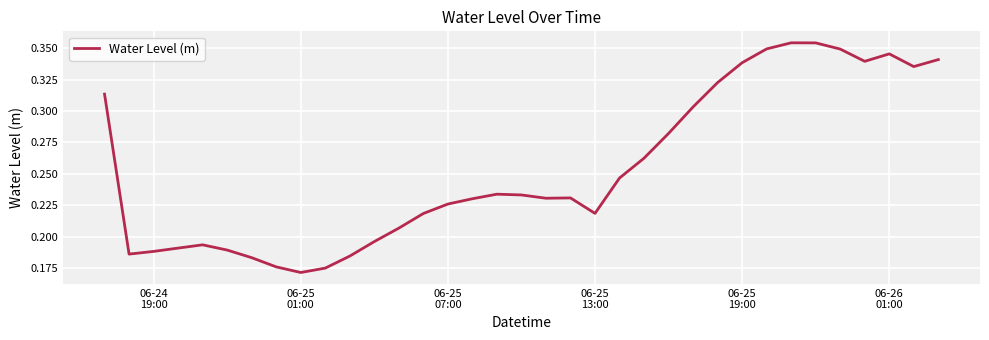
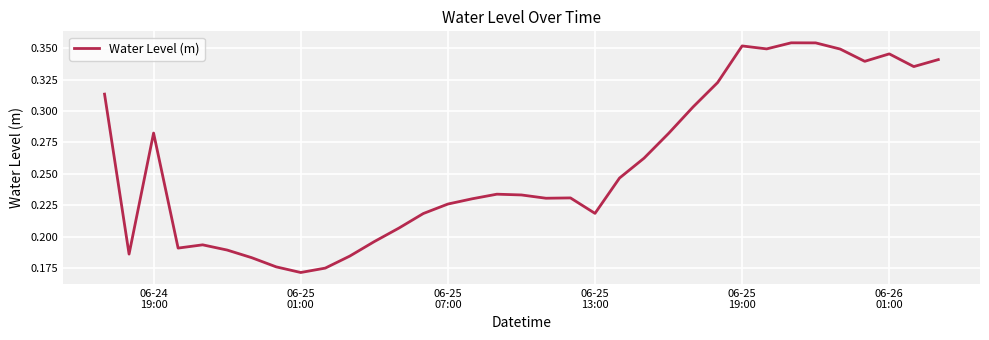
  {
-   "06-24 19:00": 0.188,
+   "06-24 19:00": 0.282,
    "06-25 01:00": 0.171,
    "06-25 07:00": 0.226,
    "06-25 13:00": 0.218,
-   "06-25 19:00": 0.338,
+   "06-25 19:00": 0.352,
    "06-26 01:00": 0.345
  }
